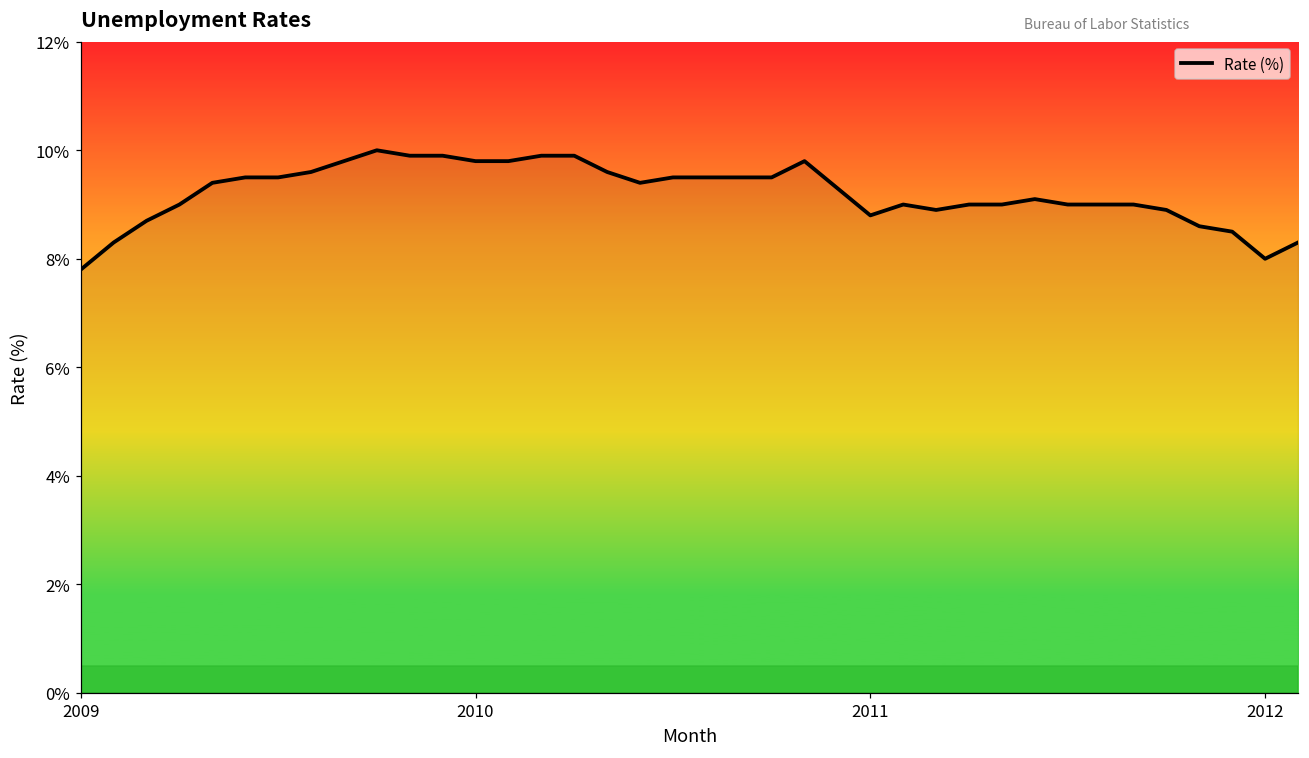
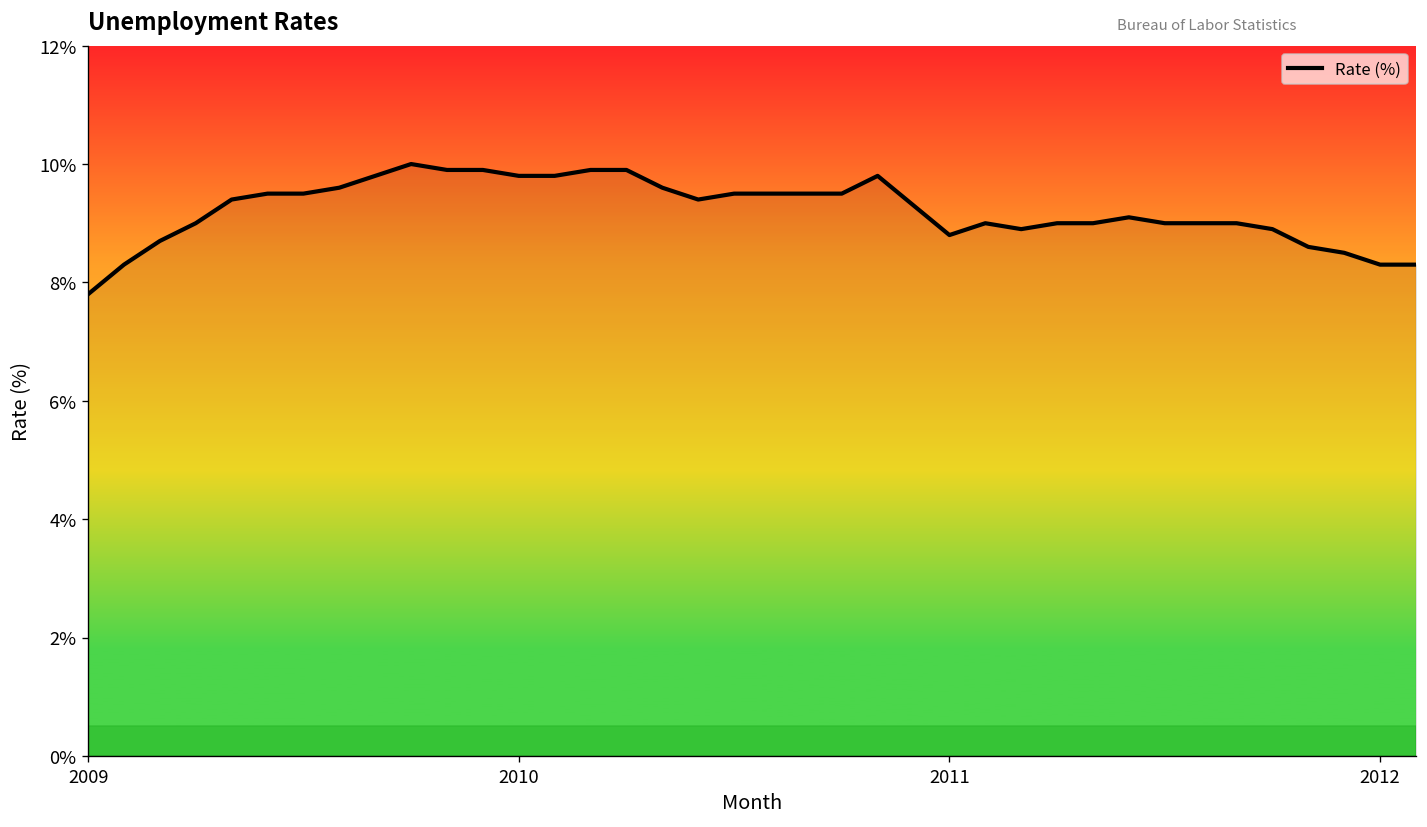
  {
    "2009": "7.8%",
    "2010": "9.8%",
    "2011": "8.8%",
-   "2012": "8.0%"
+   "2012": "8.3%"
  }
